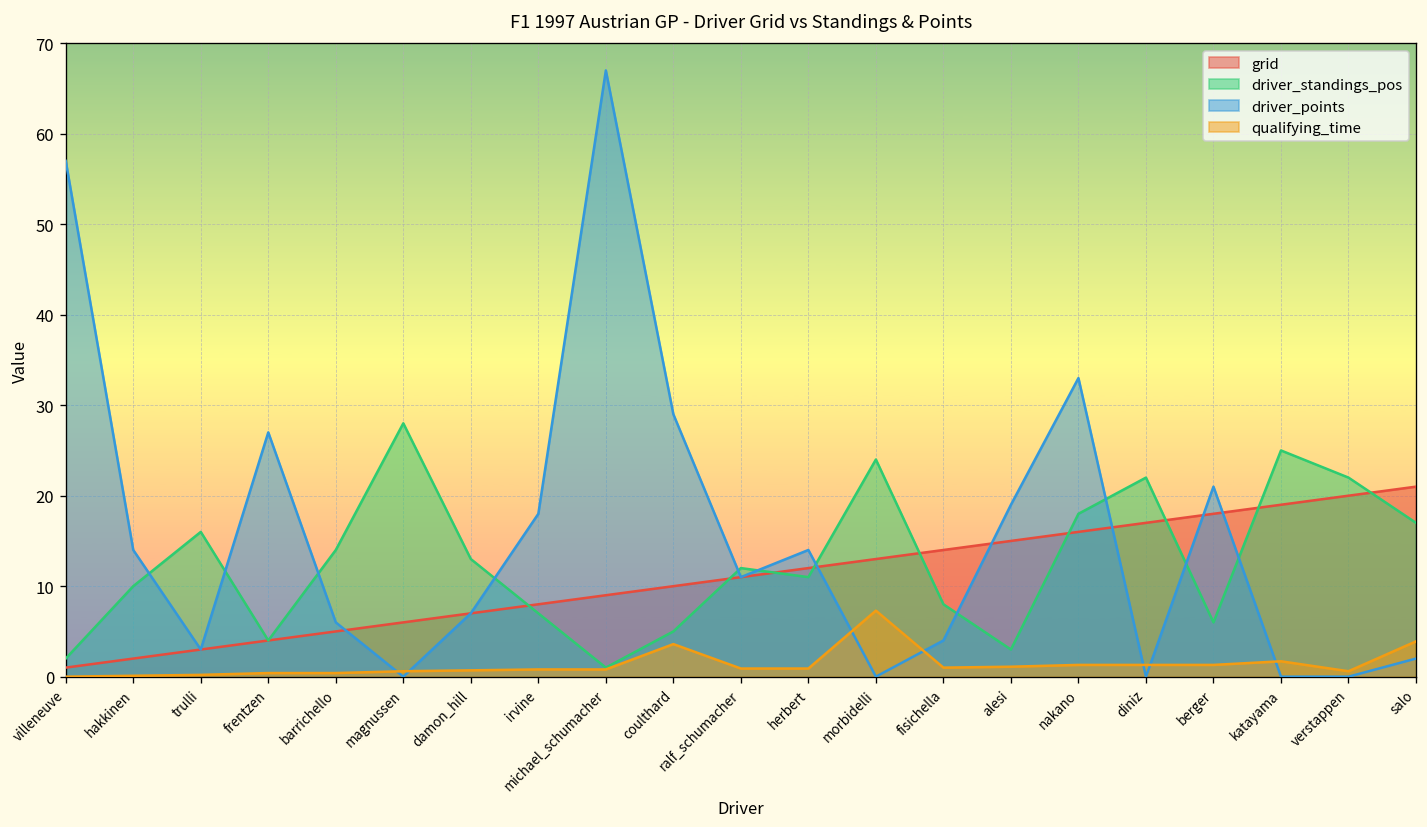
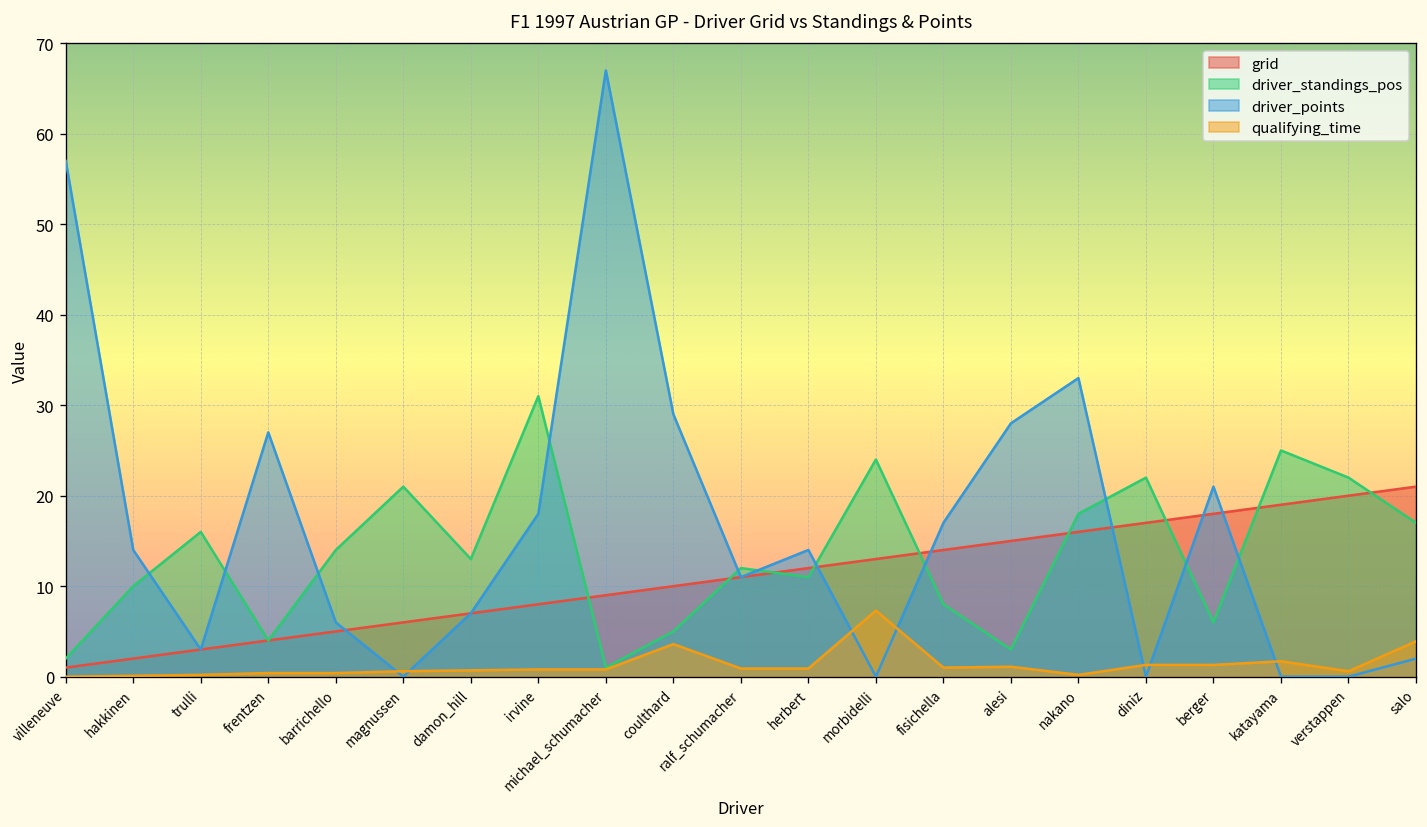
  {
    "grid": {
      "villeneuve": 1,
      "hakkinen": 2,
      "barrichello": 5,
      "magnussen": 6,
      "irvine": 8,
      "michael_schumacher": 9,
      "coulthard": 10,
      "herbert": 12,
      "morbidelli": 13,
      "fisichella": 14,
      "alesi": 15,
      "nakano": 16,
      "diniz": 17,
      "berger": 18,
      "katayama": 19,
      "verstappen": 20,
      "salo": 21
    },
    "driver_standings_pos": {
      "villeneuve": 2,
      "hakkinen": 10,
      "trulli": 16,
      "barrichello": 14,
-     "magnussen": 28,
+     "magnussen": 21,
      "damon_hill": 13,
-     "irvine": 7,
+     "irvine": 31,
      "coulthard": 5,
      "ralf_schumacher": 12,
      "herbert": 11,
      "morbidelli": 24,
      "fisichella": 8,
      "alesi": 3,
      "nakano": 18,
      "diniz": 22,
      "berger": 6,
      "katayama": 25,
      "verstappen": 22,
      "salo": 17
    },
    "driver_points": {
      "villeneuve": 57,
      "hakkinen": 14,
      "frentzen": 27,
      "barrichello": 6,
      "magnussen": 0,
      "irvine": 18,
      "michael_schumacher": 67,
      "coulthard": 29,
      "herbert": 14,
      "morbidelli": 0,
-     "fisichella": 4,
-     "alesi": 19,
+     "fisichella": 17,
+     "alesi": 28,
      "nakano": 33,
      "diniz": 0,
      "berger": 21,
      "katayama": 0,
      "verstappen": 0,
      "salo": 2
    },
    "qualifying_time": {
      "villeneuve": 0,
      "hakkinen": 0,
      "trulli": 0,
      "frentzen": 0,
      "barrichello": 0,
      "magnussen": 1,
      "damon_hill": 1,
      "irvine": 1,
      "coulthard": 4,
      "ralf_schumacher": 1,
      "herbert": 1,
      "morbidelli": 7,
      "fisichella": 1,
      "alesi": 1,
-     "nakano": 1,
+     "nakano": 0,
      "diniz": 1,
      "berger": 1,
      "katayama": 2,
      "verstappen": 1,
      "salo": 4
    }
  }
